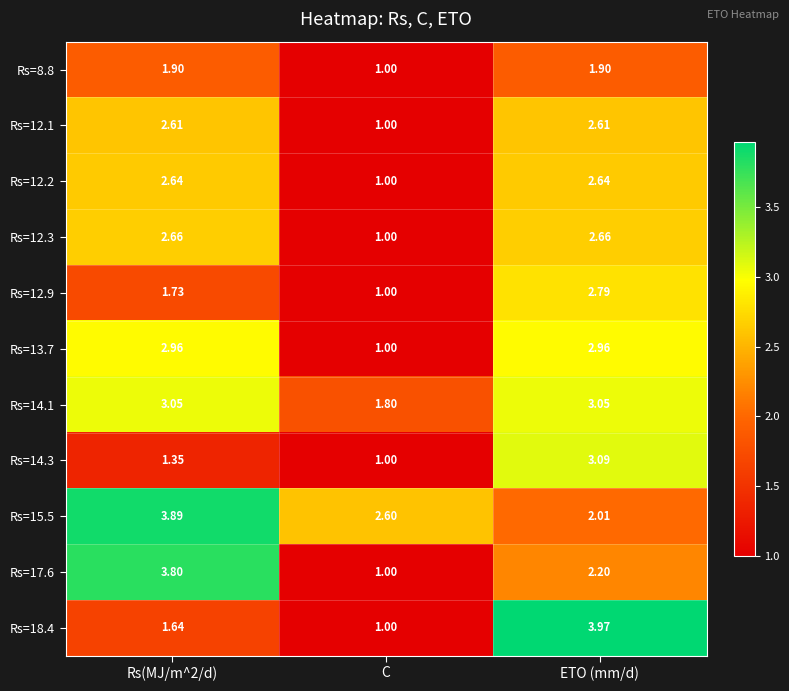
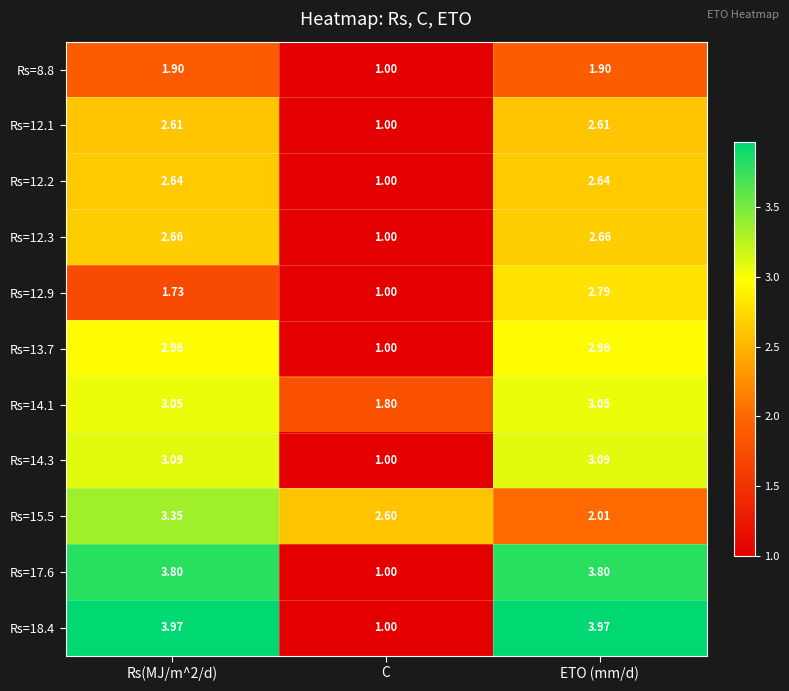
  {
    "Rs=8.8": {
      "Rs(MJ/m^2/d)": 1.90,
      "C": 1.00,
      "ETO (mm/d)": 1.90
    },
    "Rs=12.1": {
      "Rs(MJ/m^2/d)": 2.61,
      "C": 1.00,
      "ETO (mm/d)": 2.61
    },
    "Rs=12.2": {
      "Rs(MJ/m^2/d)": 2.64,
      "C": 1.00,
      "ETO (mm/d)": 2.64
    },
    "Rs=12.3": {
      "Rs(MJ/m^2/d)": 2.66,
      "C": 1.00,
      "ETO (mm/d)": 2.66
    },
    "Rs=12.9": {
      "Rs(MJ/m^2/d)": 1.73,
      "C": 1.00,
      "ETO (mm/d)": 2.79
    },
    "Rs=13.7": {
      "Rs(MJ/m^2/d)": 2.96,
      "C": 1.00,
      "ETO (mm/d)": 2.96
    },
    "Rs=14.1": {
      "Rs(MJ/m^2/d)": 3.05,
      "C": 1.80,
      "ETO (mm/d)": 3.05
    },
    "Rs=14.3": {
-     "Rs(MJ/m^2/d)": 1.35,
+     "Rs(MJ/m^2/d)": 3.09,
      "C": 1.00,
      "ETO (mm/d)": 3.09
    },
    "Rs=15.5": {
-     "Rs(MJ/m^2/d)": 3.89,
+     "Rs(MJ/m^2/d)": 3.35,
      "C": 2.60,
      "ETO (mm/d)": 2.01
    },
    "Rs=17.6": {
      "Rs(MJ/m^2/d)": 3.80,
      "C": 1.00,
-     "ETO (mm/d)": 2.20
+     "ETO (mm/d)": 3.80
    },
    "Rs=18.4": {
-     "Rs(MJ/m^2/d)": 1.64,
+     "Rs(MJ/m^2/d)": 3.97,
      "C": 1.00,
      "ETO (mm/d)": 3.97
    }
  }
